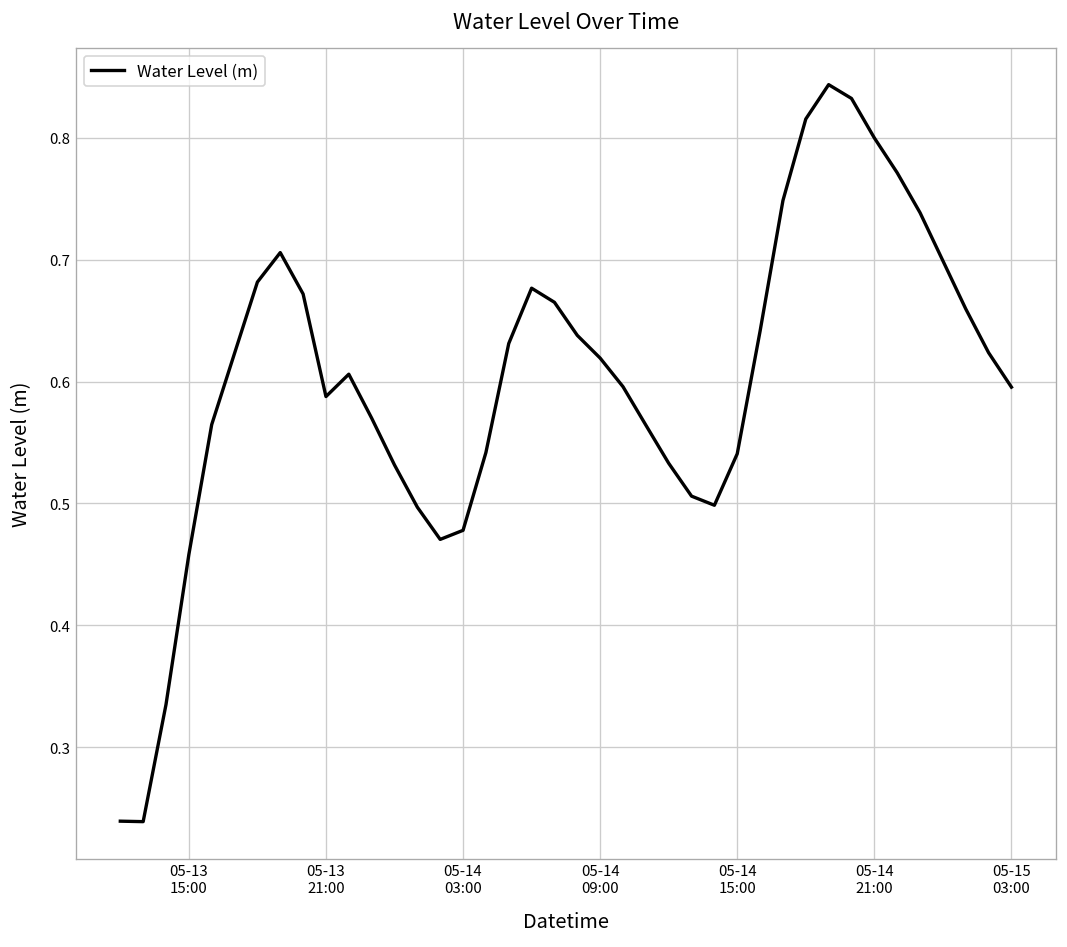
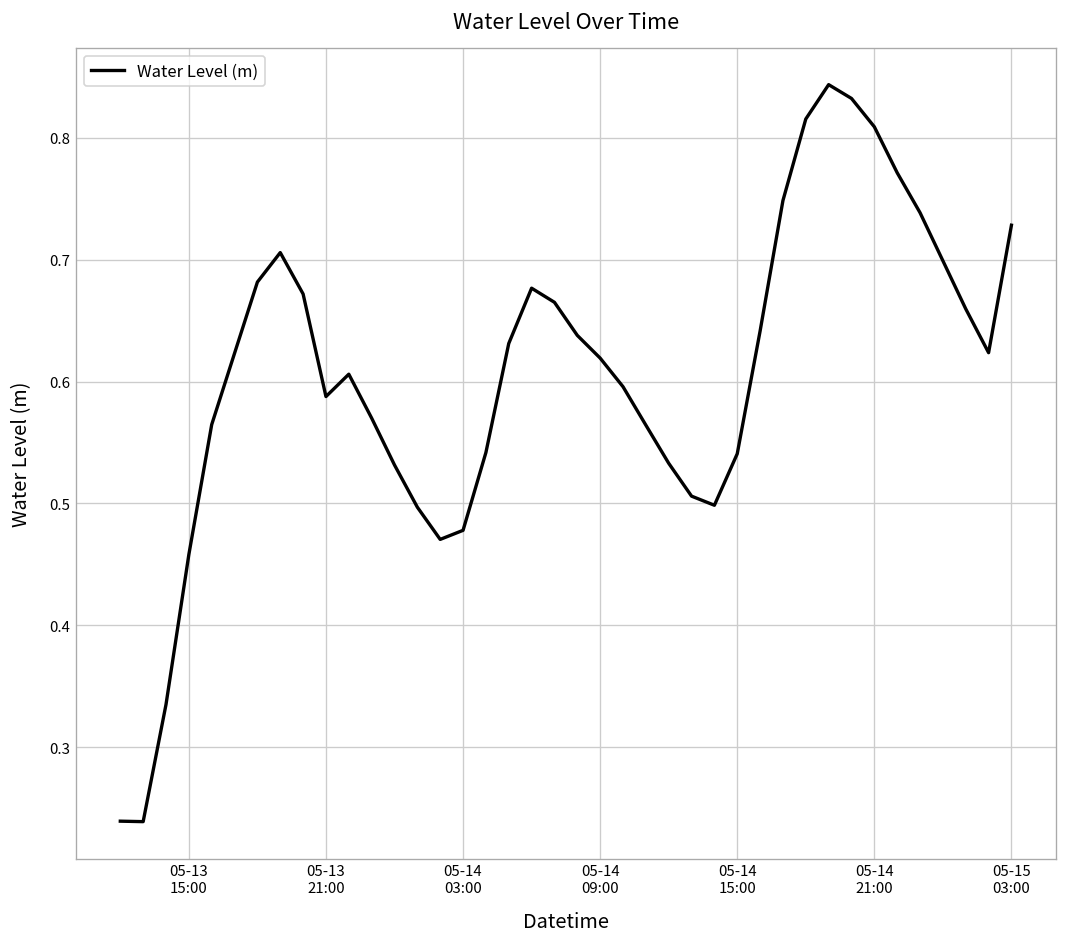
  {
    "05-13 15:00": 0.458,
    "05-13 21:00": 0.588,
    "05-14 03:00": 0.478,
    "05-14 09:00": 0.619,
    "05-14 15:00": 0.541,
-   "05-14 21:00": 0.800,
-   "05-15 03:00": 0.595
+   "05-14 21:00": 0.809,
+   "05-15 03:00": 0.728
  }
